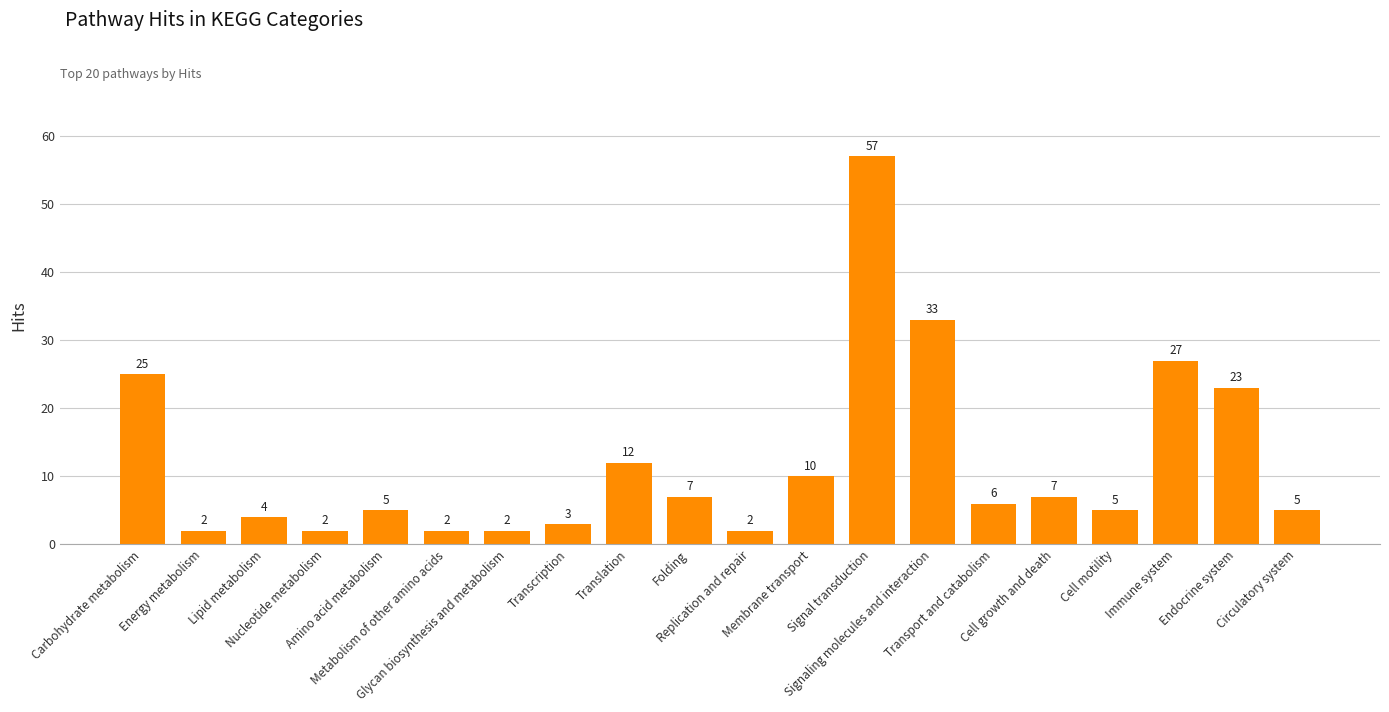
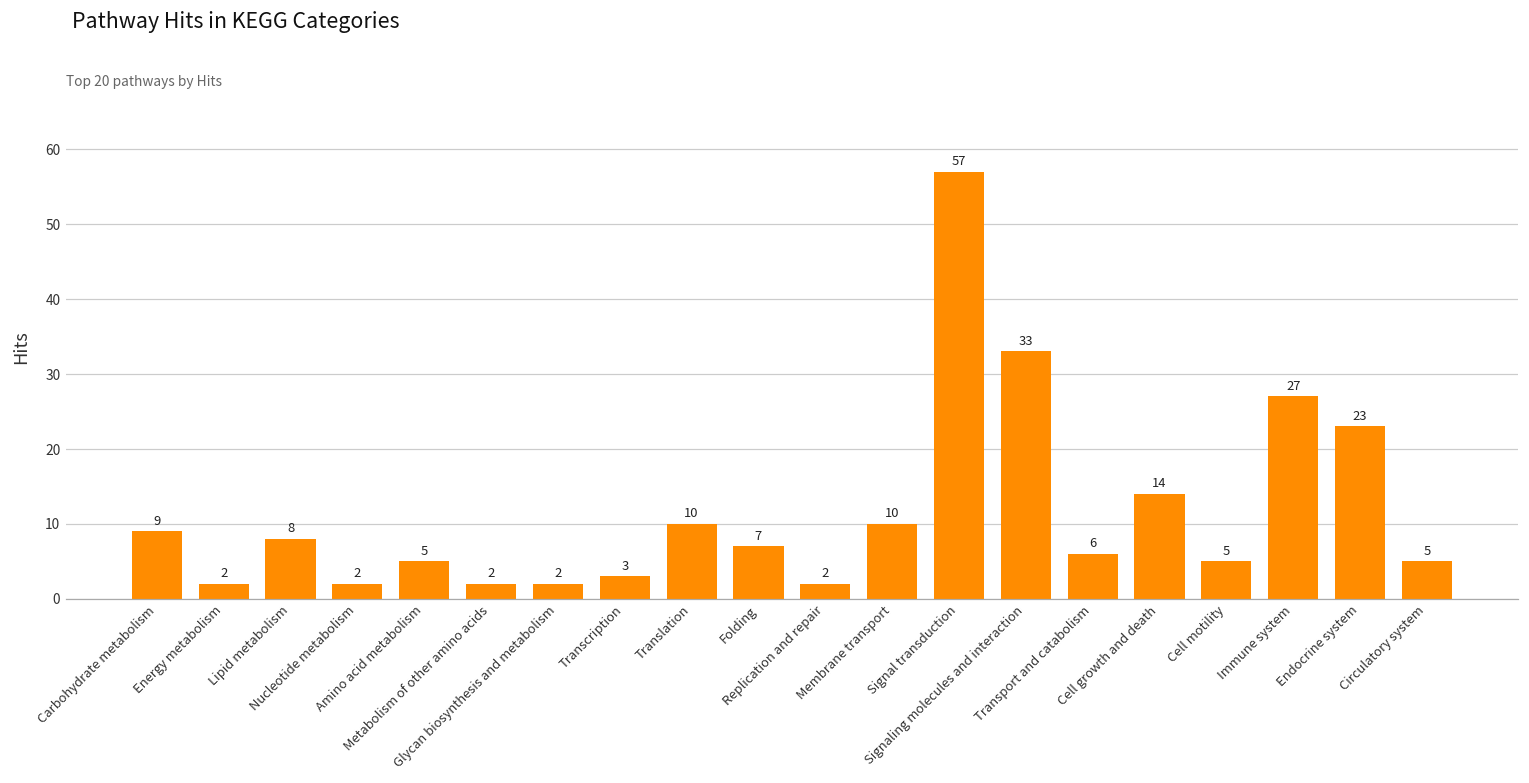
  {
-   "Carbohydrate metabolism": 25,
+   "Carbohydrate metabolism": 9,
    "Energy metabolism": 2,
-   "Lipid metabolism": 4,
+   "Lipid metabolism": 8,
    "Nucleotide metabolism": 2,
    "Amino acid metabolism": 5,
    "Metabolism of other amino acids": 2,
    "Glycan biosynthesis and metabolism": 2,
    "Transcription": 3,
-   "Translation": 12,
+   "Translation": 10,
    "Folding": 7,
    "Replication and repair": 2,
    "Membrane transport": 10,
    "Signal transduction": 57,
    "Signaling molecules and interaction": 33,
    "Transport and catabolism": 6,
-   "Cell growth and death": 7,
+   "Cell growth and death": 14,
    "Cell motility": 5,
    "Immune system": 27,
    "Endocrine system": 23,
    "Circulatory system": 5
  }
